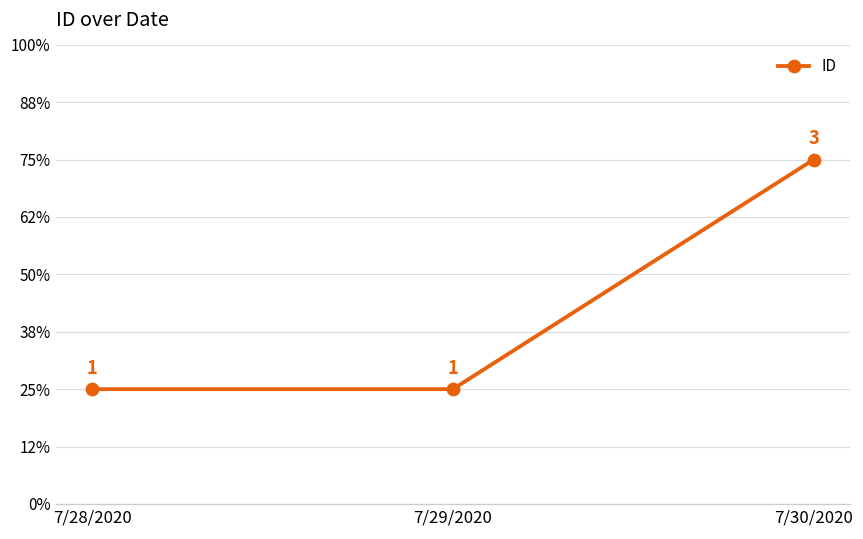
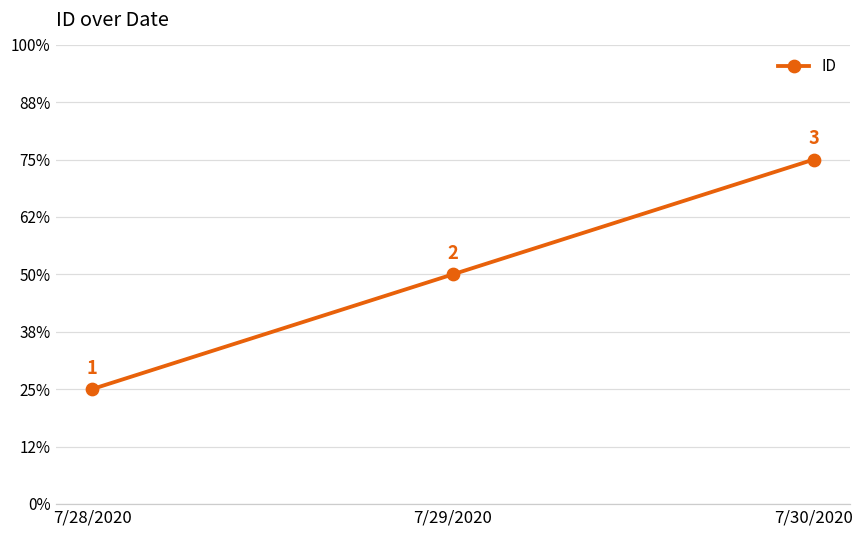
  {
    "7/28/2020": 1,
-   "7/29/2020": 1,
+   "7/29/2020": 2,
    "7/30/2020": 3
  }
